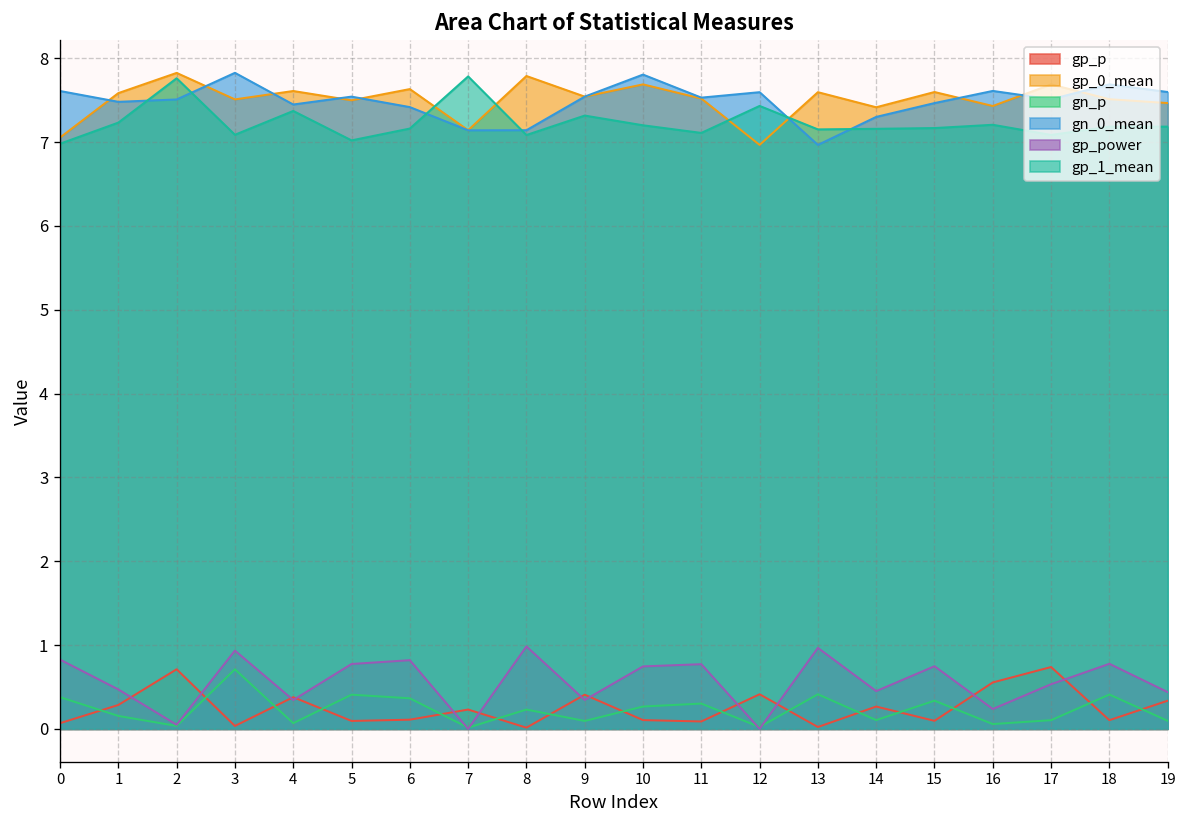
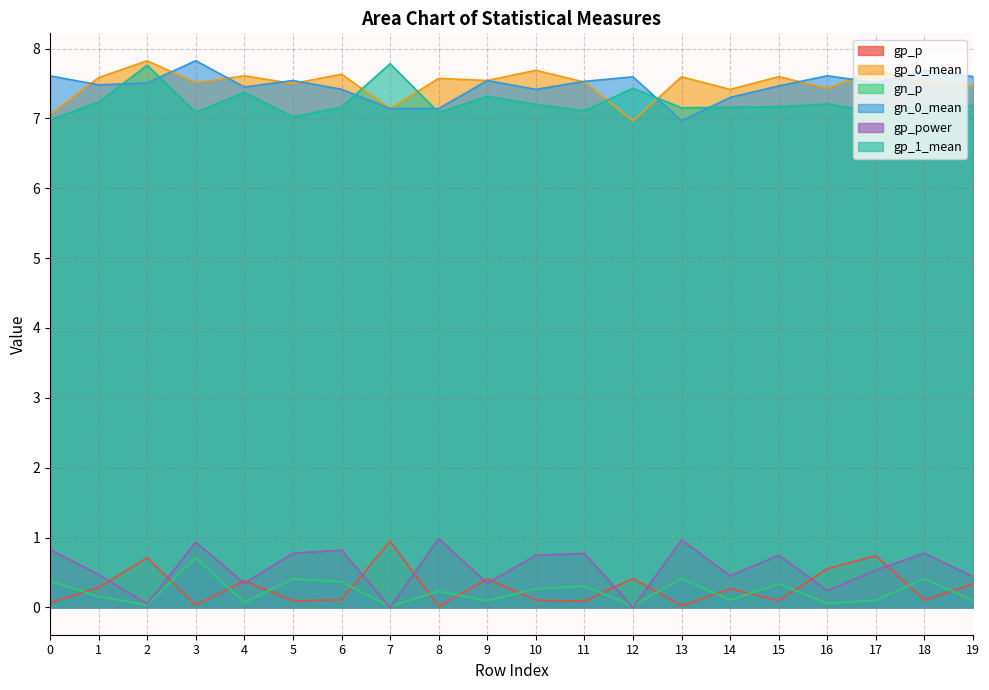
  {
    "gp_p": {
      "0": 0.1,
      "1": 0.3,
      "2": 0.7,
      "3": 0.0,
      "5": 0.1,
      "6": 0.1,
-     "7": 0.2,
+     "7": 0.9,
      "8": 0.0,
      "9": 0.4,
      "10": 0.1,
      "11": 0.1,
      "12": 0.4,
      "13": 0.0,
      "14": 0.3,
      "15": 0.1,
      "16": 0.6,
      "17": 0.7,
      "18": 0.1,
      "19": 0.3
    },
    "gp_0_mean": {
      "0": 7.1,
      "1": 7.6,
      "2": 7.8,
      "3": 7.5,
      "4": 7.6,
      "5": 7.5,
      "6": 7.6,
-     "8": 7.8,
+     "8": 7.6,
      "10": 7.7,
      "12": 7.0,
      "13": 7.6,
      "14": 7.4,
      "15": 7.6,
      "16": 7.4,
      "19": 7.5
    },
    "gn_0_mean": {
      "0": 7.6,
      "1": 7.5,
      "2": 7.5,
      "3": 7.8,
      "4": 7.4,
      "5": 7.5,
      "6": 7.4,
      "8": 7.1,
-     "10": 7.8,
+     "10": 7.4,
      "12": 7.6,
      "13": 7.0,
      "14": 7.3,
      "15": 7.5,
      "16": 7.6,
      "19": 7.6
    },
    "gp_power": {
      "0": 0.8,
      "1": 0.5,
      "3": 0.9,
      "5": 0.8,
      "6": 0.8,
      "8": 1.0,
      "9": 0.3,
      "10": 0.7,
      "11": 0.8,
      "13": 1.0,
      "14": 0.5,
      "15": 0.7,
      "16": 0.2,
      "17": 0.5,
      "18": 0.8,
      "19": 0.4
    }
  }
